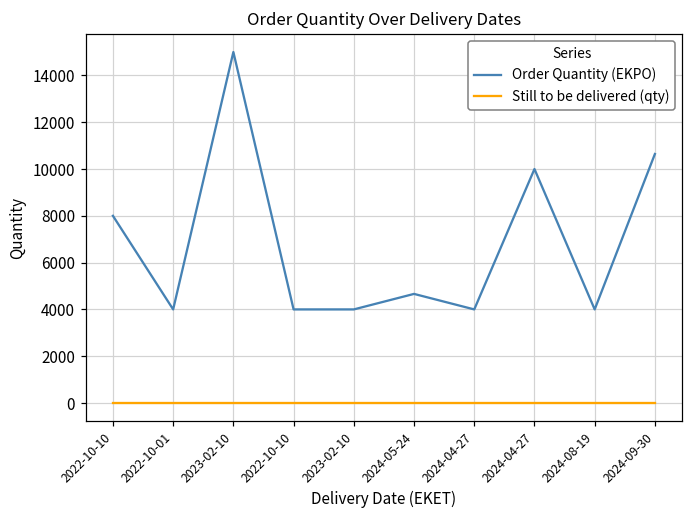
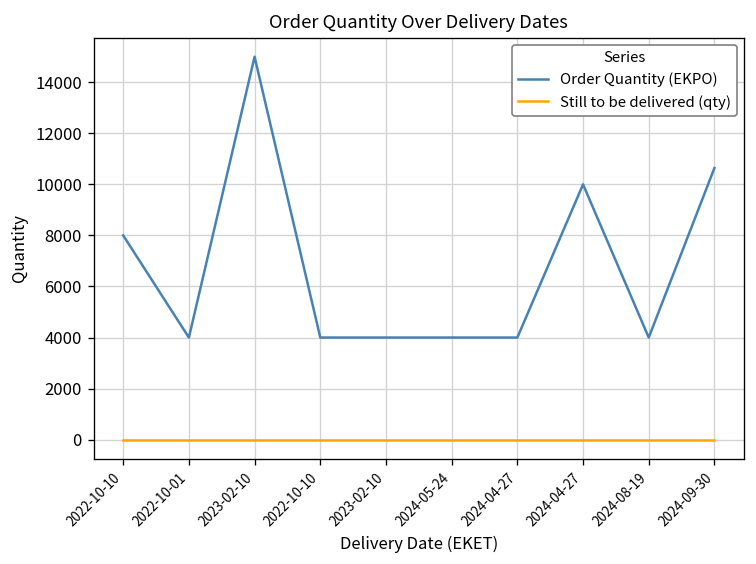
  {
    "Order Quantity (EKPO)": {
      "2022-10-01": 4000,
-     "2024-05-24": 4700,
+     "2024-05-24": 4000,
      "2024-08-19": 4000,
      "2024-09-30": 10600
    },
    "Still to be delivered (qty)": {
      "2022-10-01": 0,
      "2024-05-24": 0,
      "2024-08-19": 0,
      "2024-09-30": 0
    }
  }
